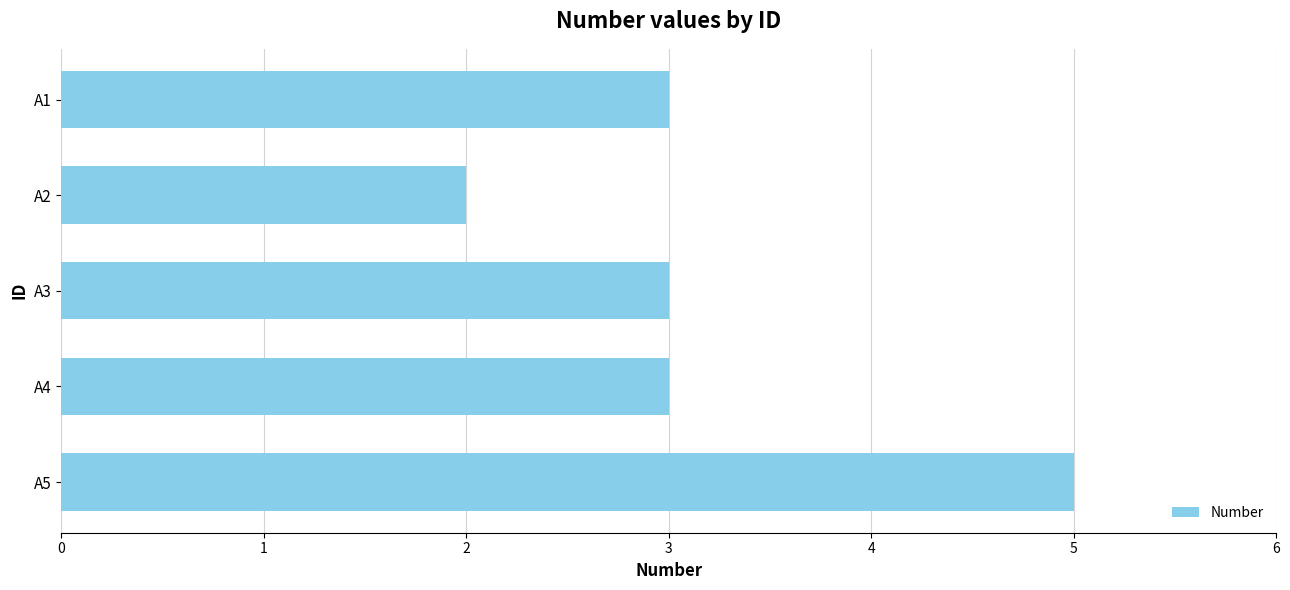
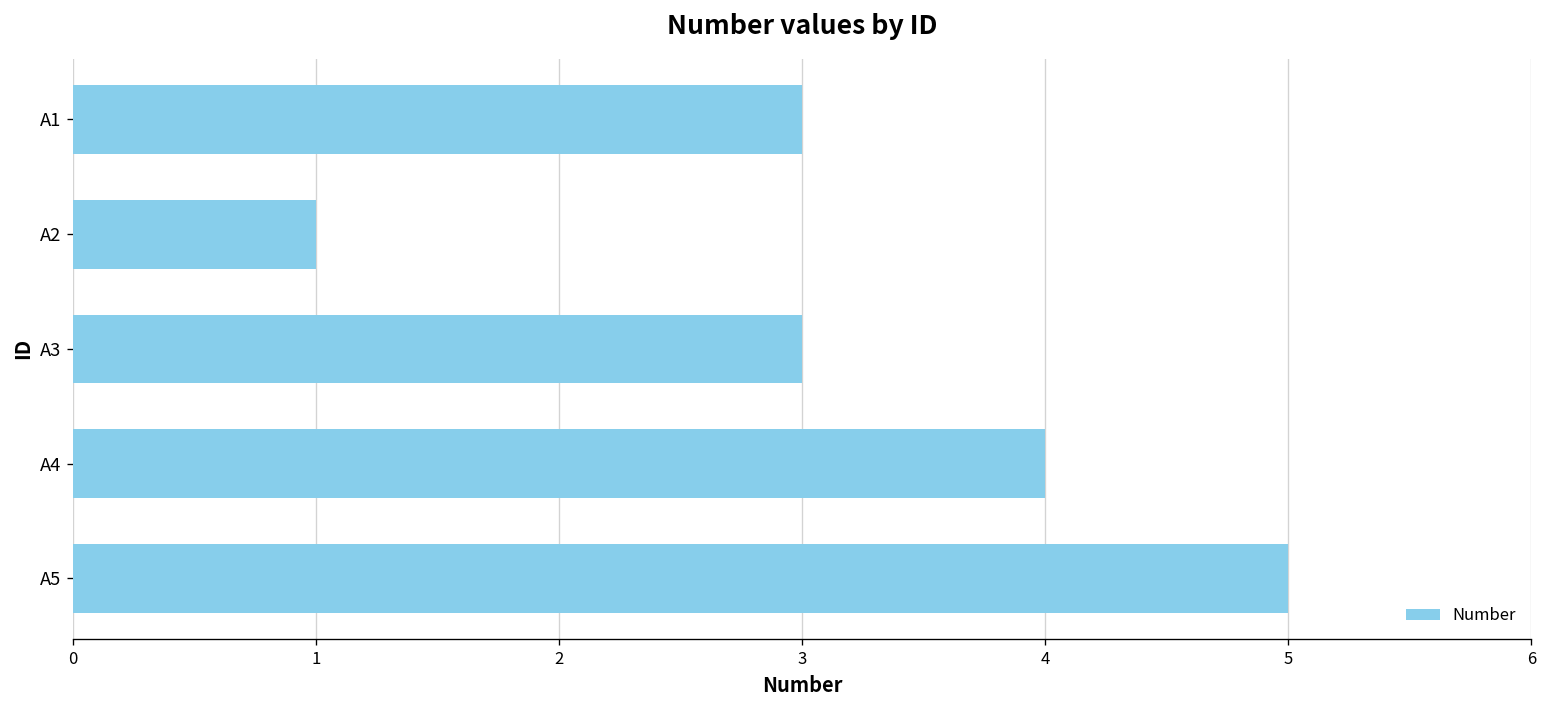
  {
    "A1": 3,
-   "A2": 2,
+   "A2": 1,
    "A3": 3,
-   "A4": 3,
+   "A4": 4,
    "A5": 5
  }
